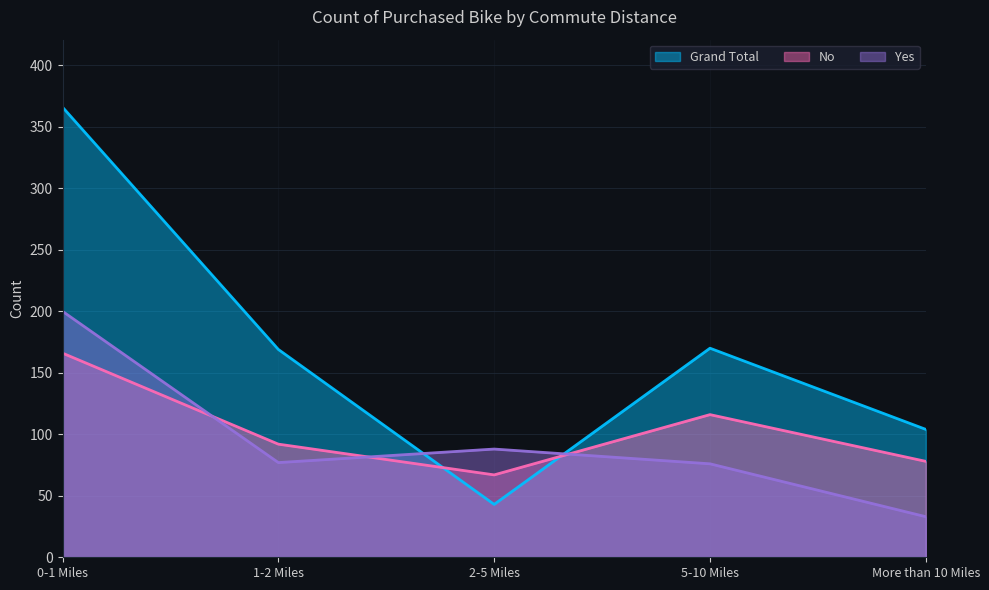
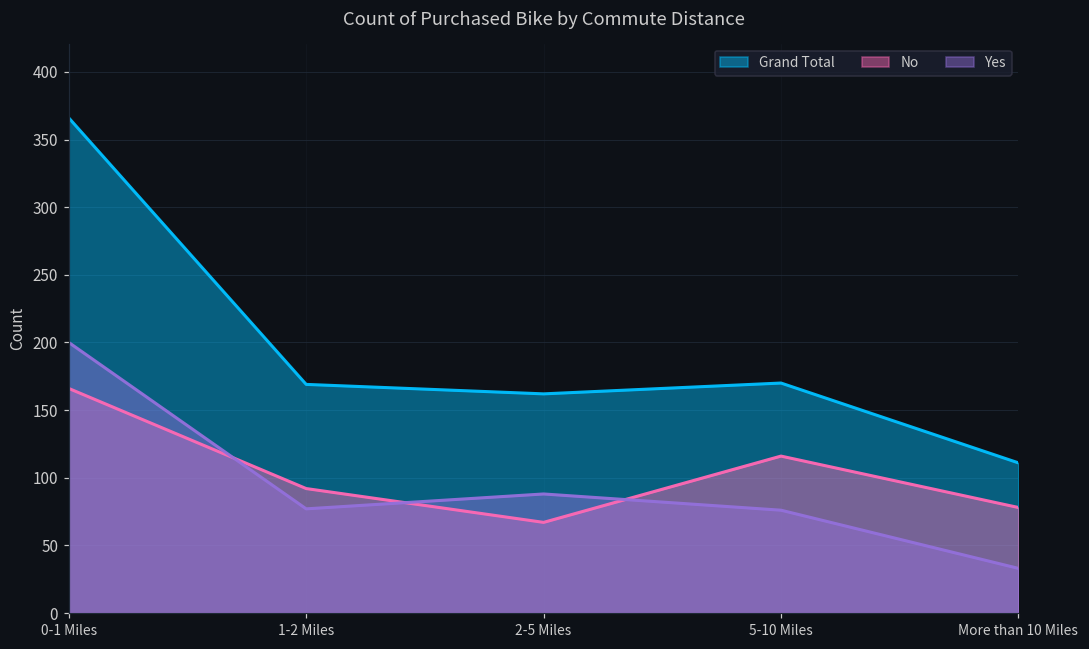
  {
    "Grand Total": {
      "0-1 Miles": 366,
      "1-2 Miles": 169,
-     "2-5 Miles": 43,
+     "2-5 Miles": 162,
      "5-10 Miles": 170,
-     "More than 10 Miles": 104
+     "More than 10 Miles": 111
    },
    "No": {
      "0-1 Miles": 166,
      "1-2 Miles": 92,
      "2-5 Miles": 67,
      "5-10 Miles": 116,
      "More than 10 Miles": 78
    },
    "Yes": {
      "0-1 Miles": 200,
      "1-2 Miles": 77,
      "2-5 Miles": 88,
      "5-10 Miles": 76,
      "More than 10 Miles": 33
    }
  }
